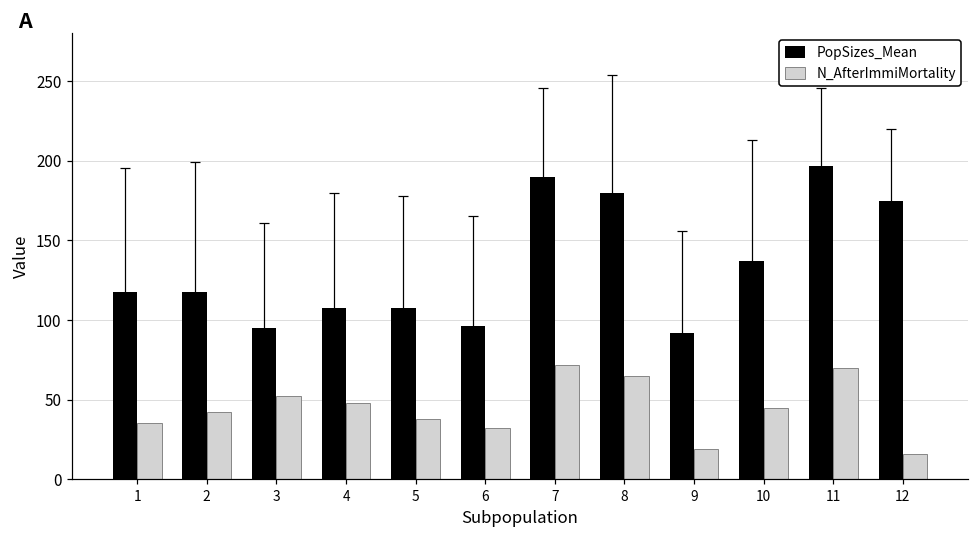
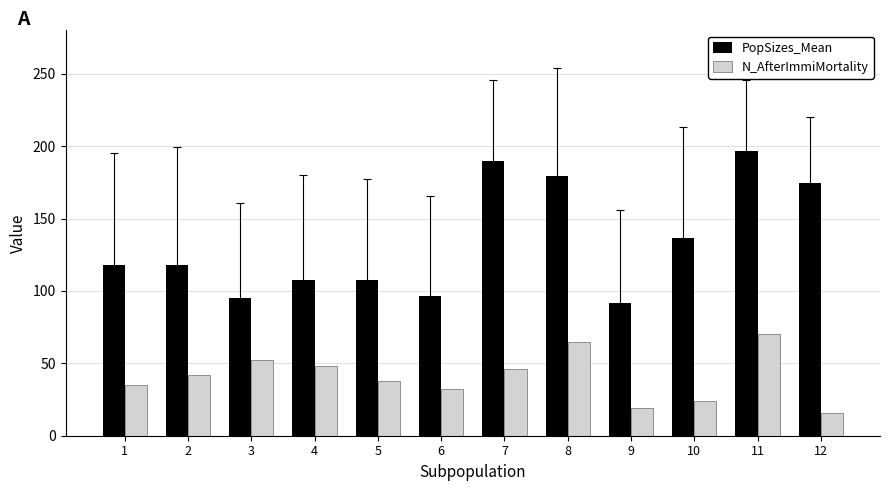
  {
    "PopSizes_Mean": {
      "1": 118,
      "2": 118,
      "3": 95,
      "4": 108,
      "5": 107,
      "6": 96,
      "7": 190,
      "8": 180,
      "9": 92,
      "10": 137,
      "11": 197,
      "12": 175
    },
    "N_AfterImmiMortality": {
      "1": 35,
      "2": 42,
      "3": 52,
      "4": 48,
      "5": 38,
      "6": 32,
-     "7": 72,
+     "7": 46,
      "8": 65,
      "9": 19,
-     "10": 45,
+     "10": 24,
      "11": 70,
      "12": 16
    }
  }
